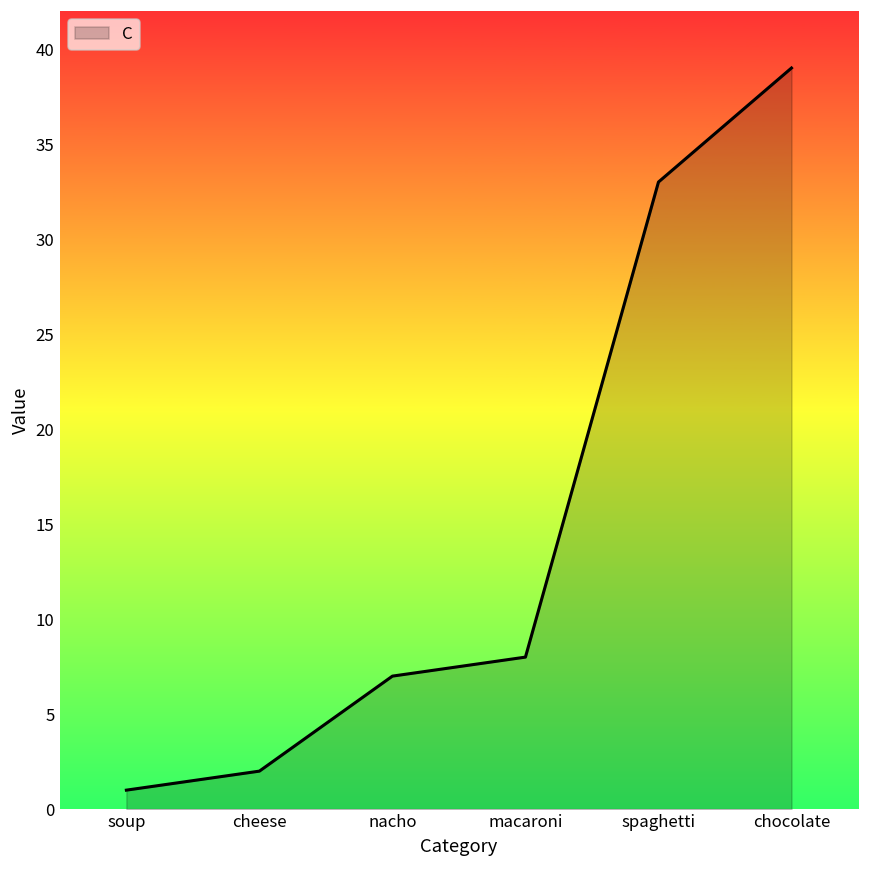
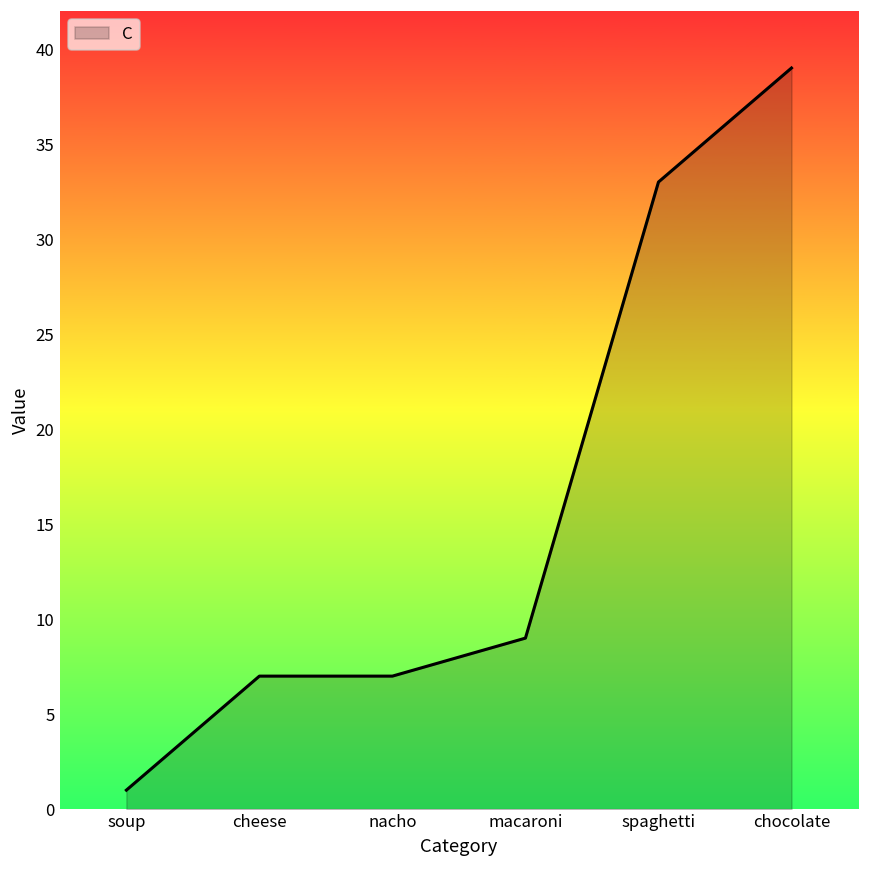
  {
    "soup": 1,
-   "cheese": 2,
+   "cheese": 7,
    "nacho": 7,
-   "macaroni": 8,
+   "macaroni": 9,
    "spaghetti": 33,
    "chocolate": 39
  }
